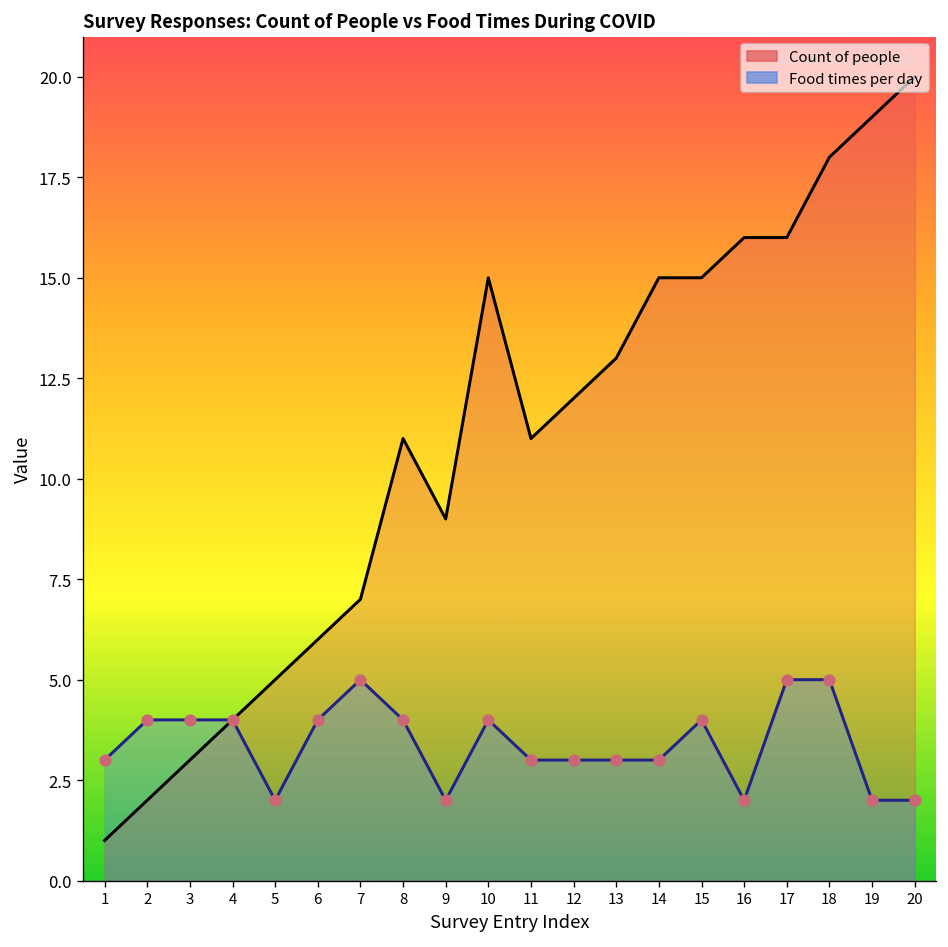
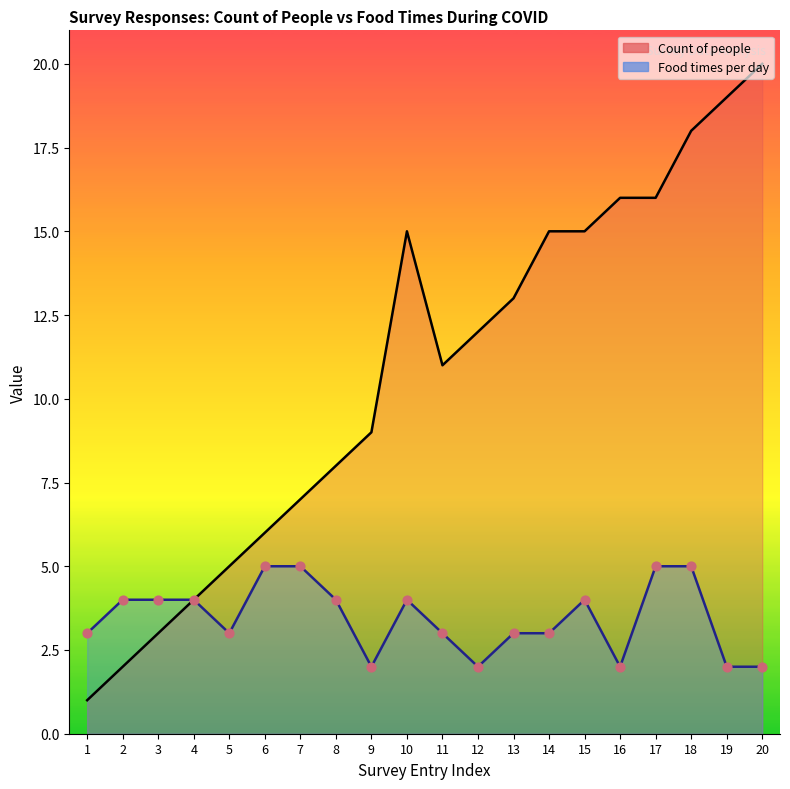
  {
    "Count of people": {
      "1": 1,
      "2": 2,
      "3": 3,
      "5": 5,
      "6": 6,
      "7": 7,
-     "8": 11,
+     "8": 8,
      "9": 9,
      "10": 15,
      "11": 11,
      "12": 12,
      "13": 13,
      "14": 15,
      "15": 15,
      "16": 16,
      "17": 16,
      "18": 18,
      "19": 19
    },
    "Food times per day": {
      "1": 3,
      "2": 4,
      "3": 4,
-     "5": 2,
-     "6": 4,
+     "5": 3,
+     "6": 5,
      "7": 5,
      "8": 4,
      "9": 2,
      "10": 4,
      "11": 3,
-     "12": 3,
+     "12": 2,
      "13": 3,
      "14": 3,
      "15": 4,
      "16": 2,
      "17": 5,
      "18": 5,
      "19": 2,
      "20": 2
    }
  }
